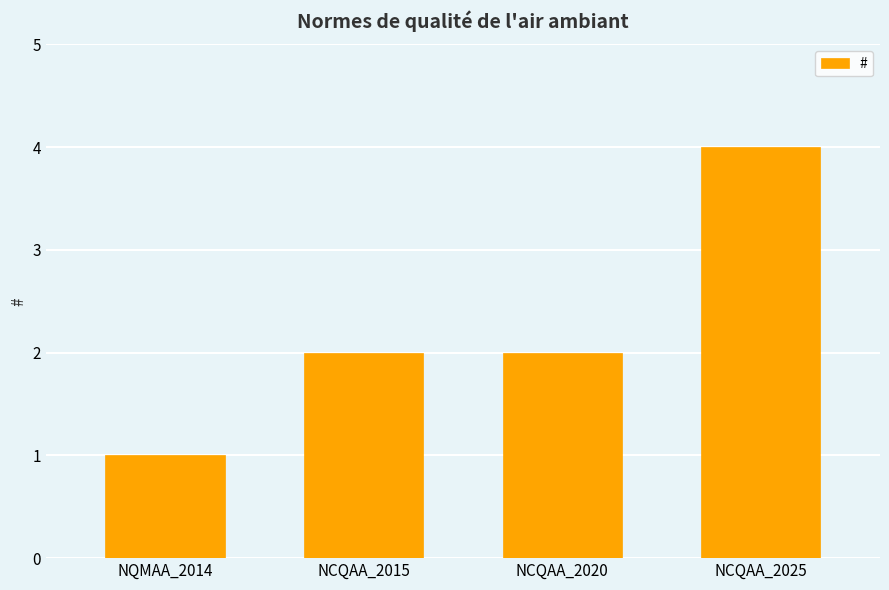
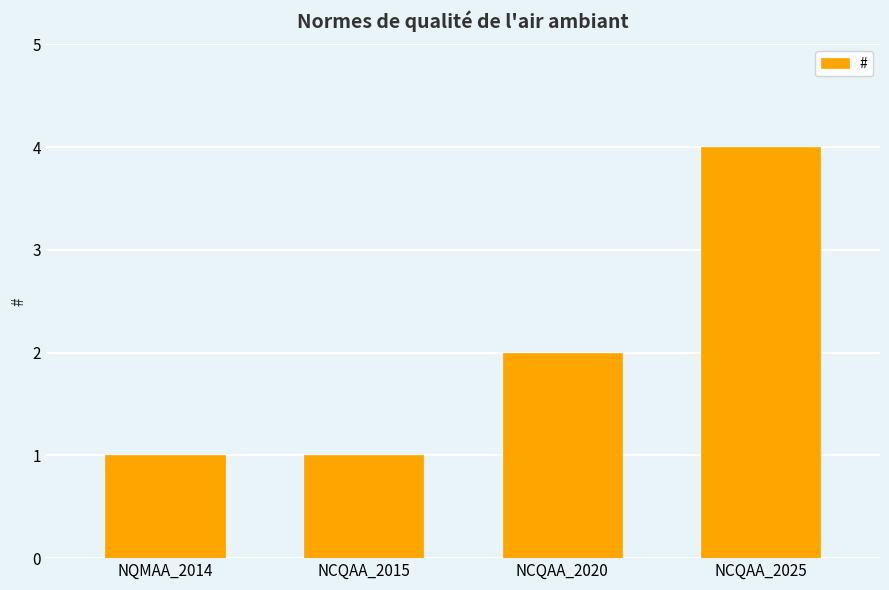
  {
    "NQMAA_2014": 1,
-   "NCQAA_2015": 2,
+   "NCQAA_2015": 1,
    "NCQAA_2020": 2,
    "NCQAA_2025": 4
  }
